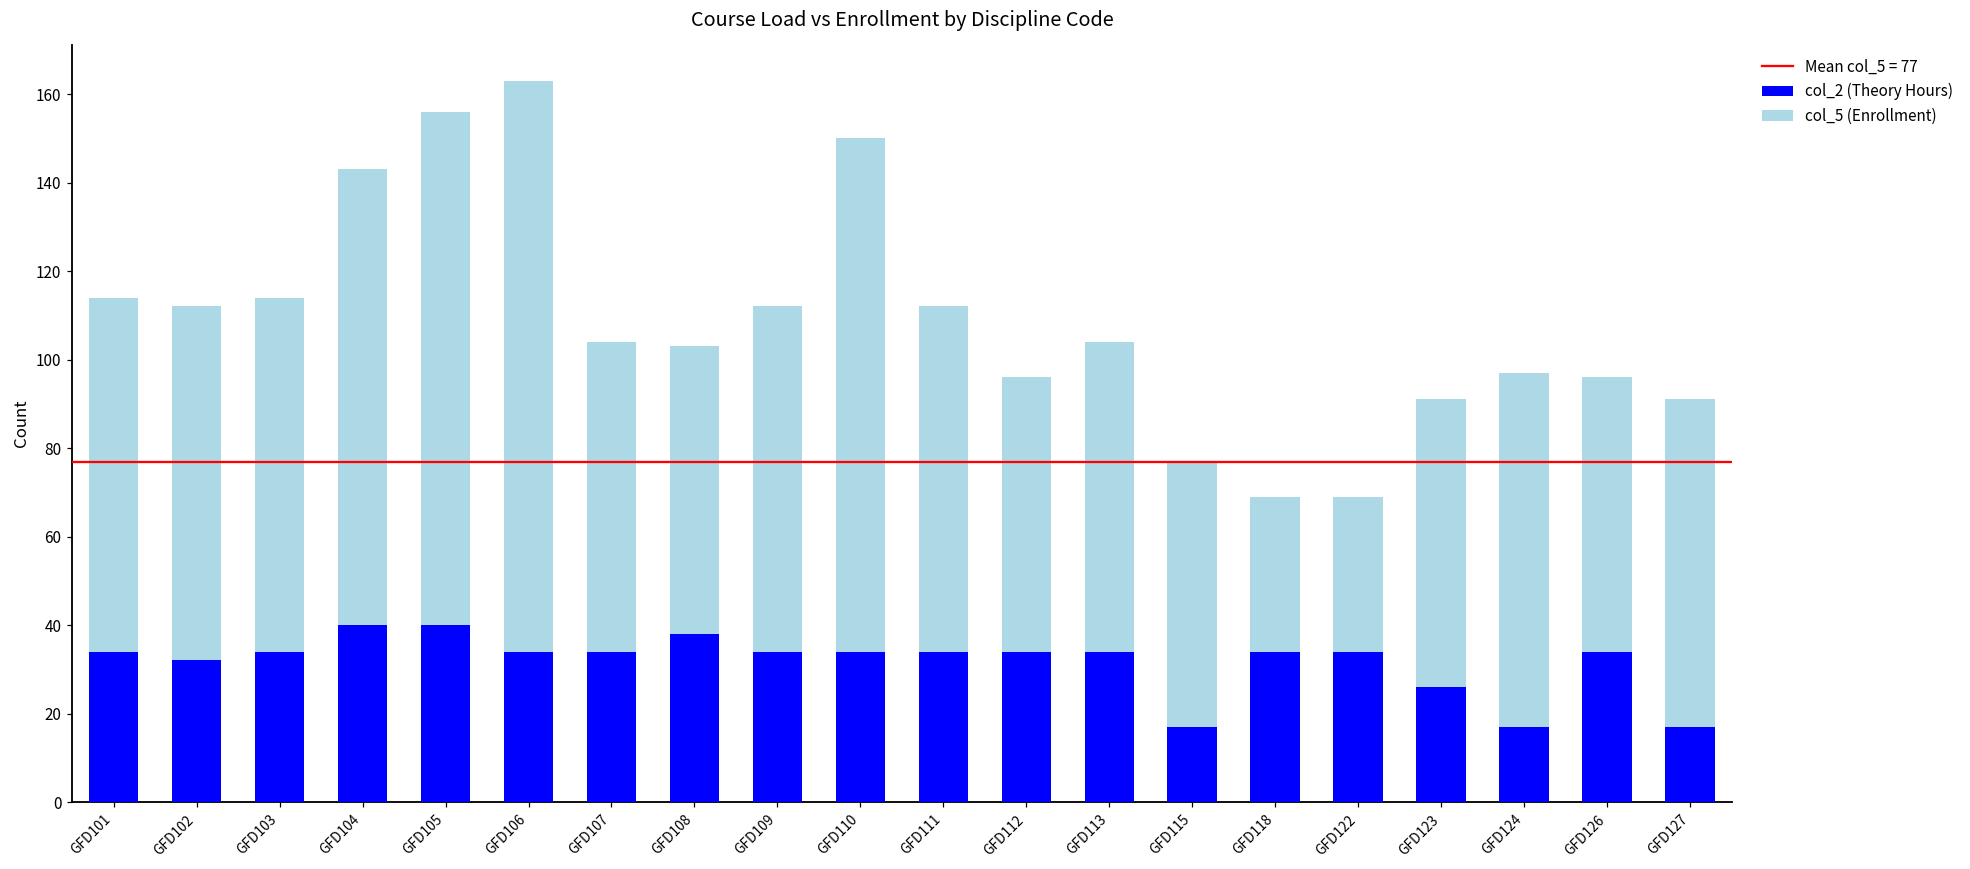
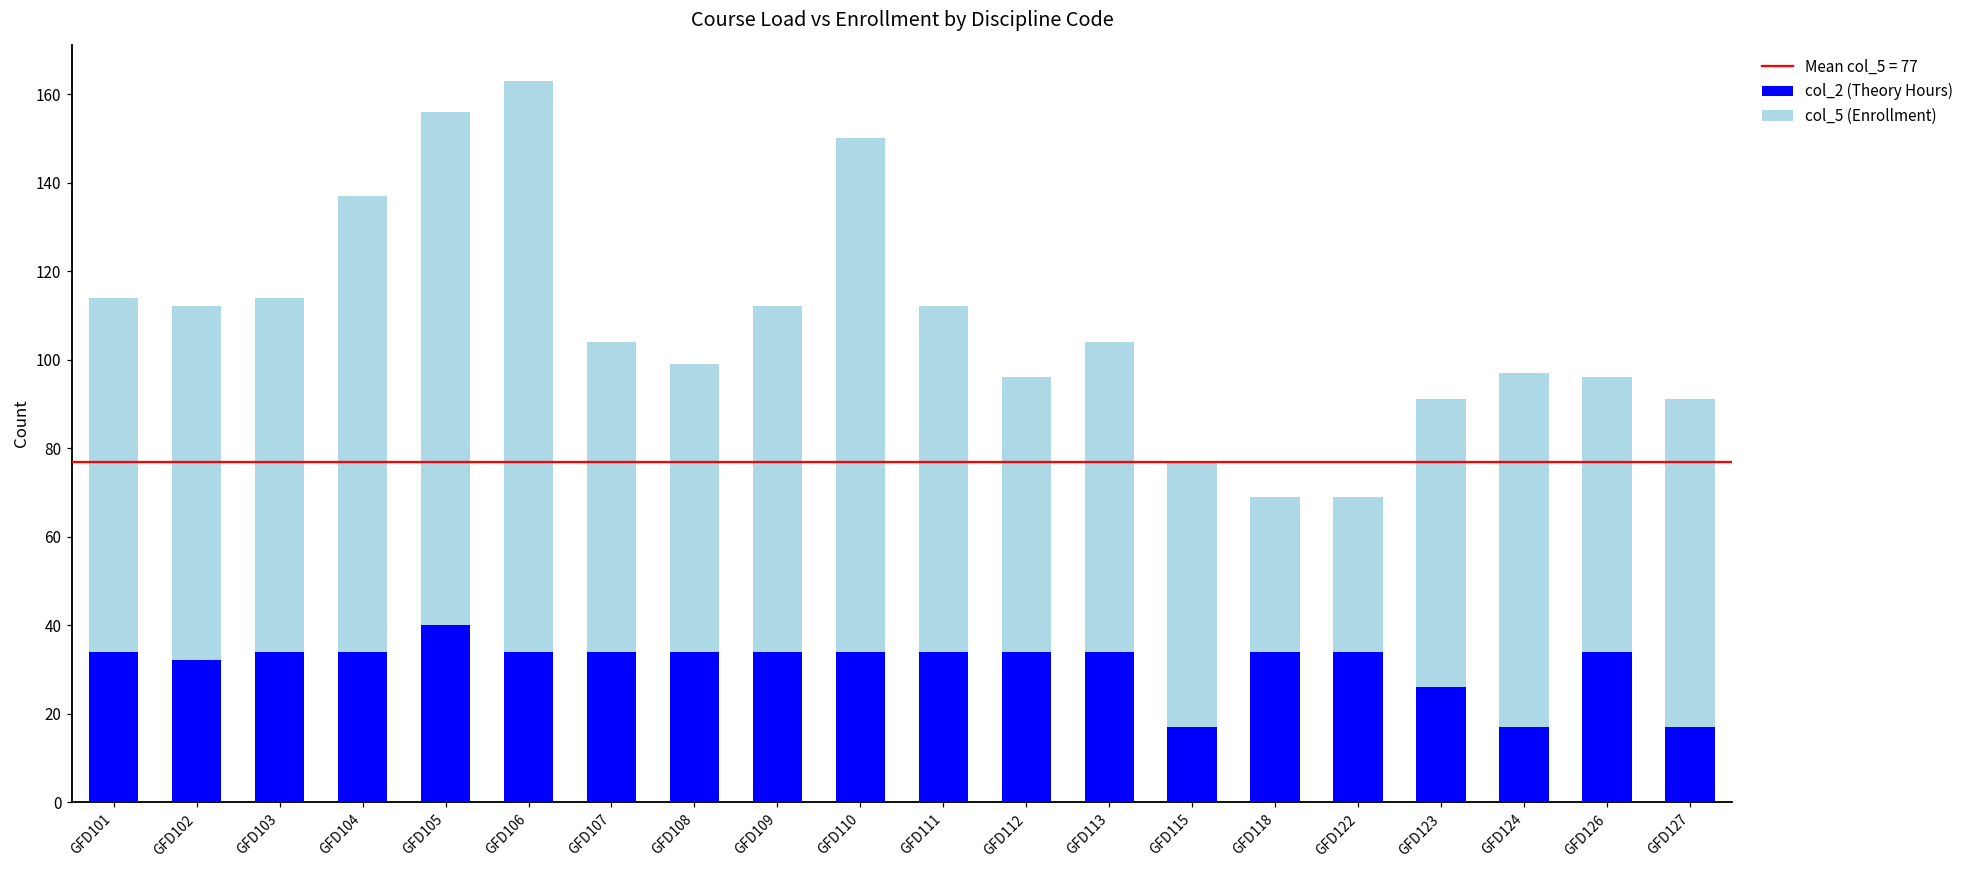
  {
    "col_2 (Theory Hours)": {
      "GFD101": 34,
      "GFD102": 32,
      "GFD103": 34,
-     "GFD104": 40,
+     "GFD104": 34,
      "GFD105": 40,
      "GFD106": 34,
      "GFD107": 34,
-     "GFD108": 38,
+     "GFD108": 34,
      "GFD109": 34,
      "GFD110": 34,
      "GFD111": 34,
      "GFD112": 34,
      "GFD113": 34,
      "GFD115": 17,
      "GFD118": 34,
      "GFD122": 34,
      "GFD123": 26,
      "GFD124": 17,
      "GFD126": 34,
      "GFD127": 17
    },
    "col_5 (Enrollment)": {
      "GFD101": 80,
      "GFD102": 80,
      "GFD103": 80,
      "GFD104": 103,
      "GFD105": 116,
      "GFD106": 129,
      "GFD107": 70,
      "GFD108": 65,
      "GFD109": 78,
      "GFD110": 116,
      "GFD111": 78,
      "GFD112": 62,
      "GFD113": 70,
      "GFD115": 60,
      "GFD118": 35,
      "GFD122": 35,
      "GFD123": 65,
      "GFD124": 80,
      "GFD126": 62,
      "GFD127": 74
    }
  }
